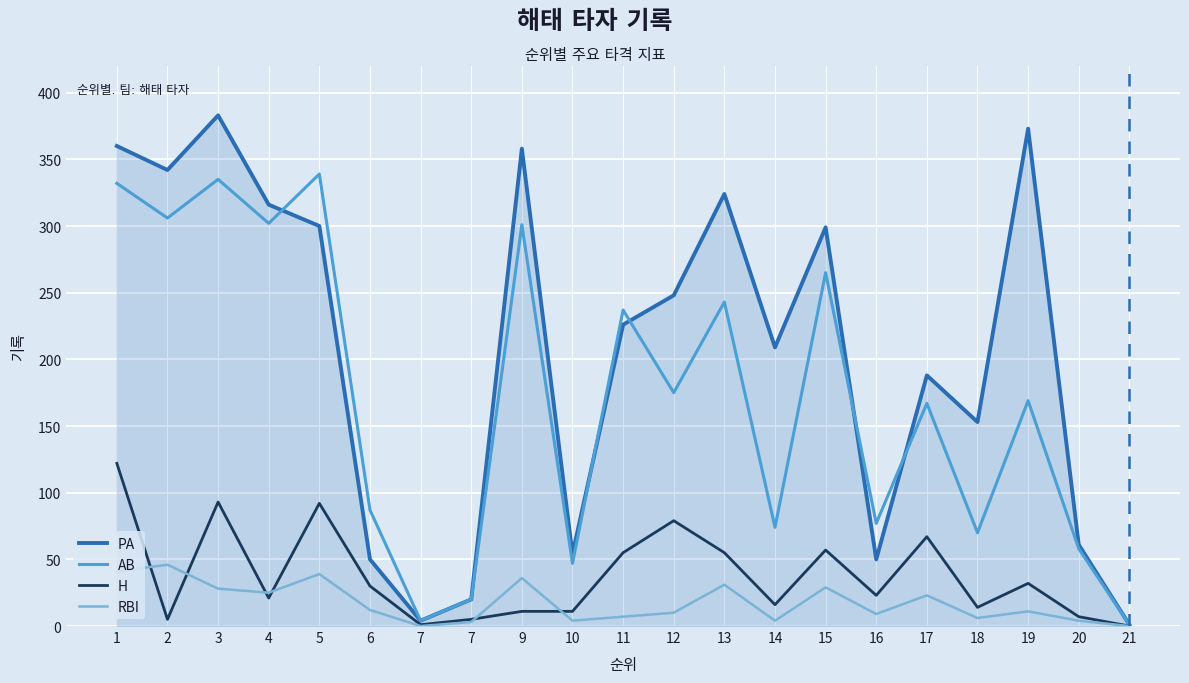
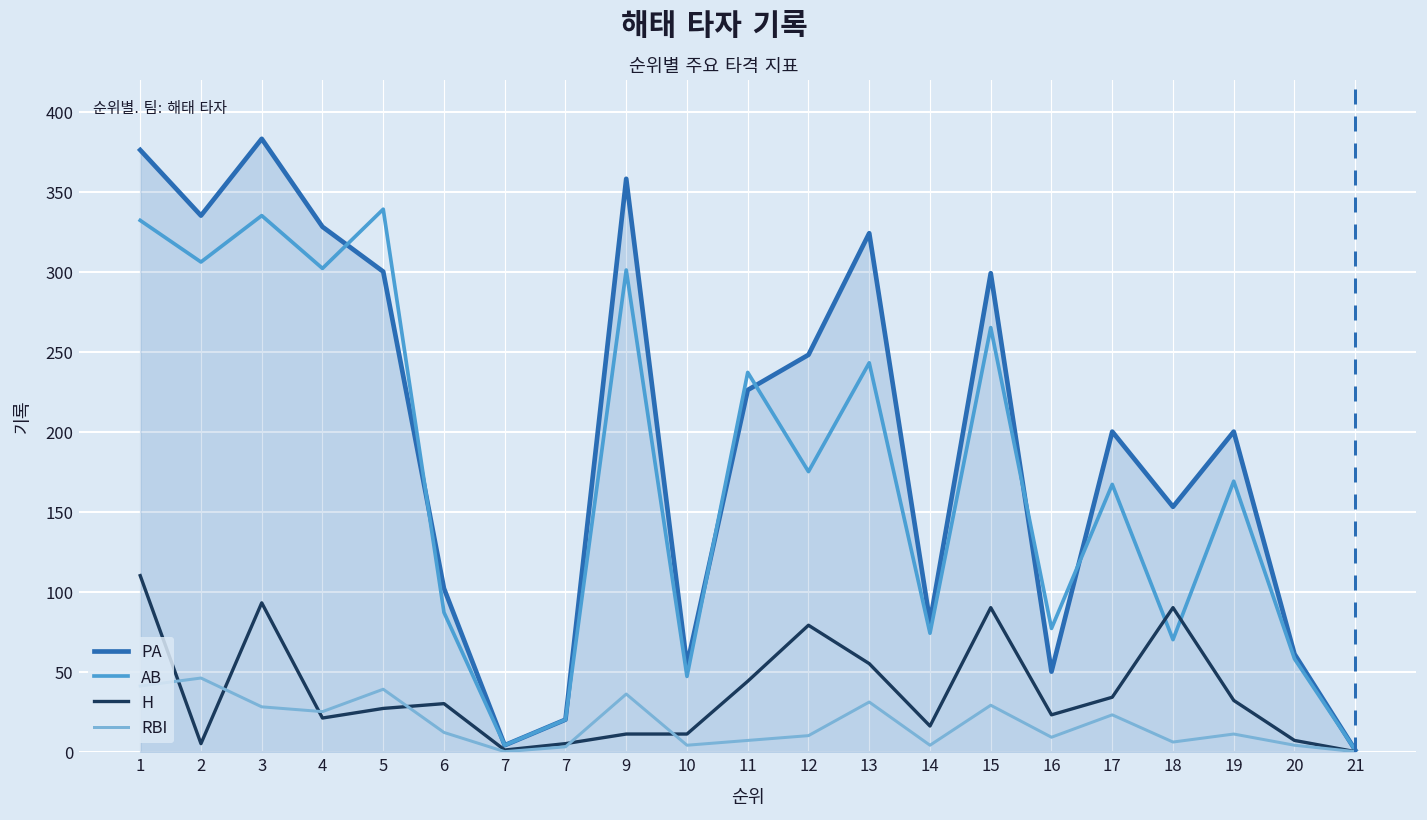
  {
    "PA": {
-     "1": 360,
-     "2": 342,
+     "1": 376,
+     "2": 335,
      "3": 383,
-     "4": 316,
+     "4": 328,
      "5": 300,
-     "6": 50,
+     "6": 102,
      "9": 358,
      "10": 54,
      "11": 226,
      "12": 248,
      "13": 324,
-     "14": 209,
+     "14": 81,
      "15": 299,
      "16": 50,
-     "17": 188,
+     "17": 200,
      "18": 153,
-     "19": 373,
+     "19": 200,
      "20": 61
    },
    "H": {
-     "1": 122,
+     "1": 110,
      "2": 5,
      "3": 93,
      "4": 21,
-     "5": 92,
+     "5": 27,
      "6": 30,
      "9": 11,
      "10": 11,
-     "11": 55,
+     "11": 44,
      "12": 79,
      "13": 55,
      "14": 16,
-     "15": 57,
+     "15": 90,
      "16": 23,
-     "17": 67,
-     "18": 14,
+     "17": 34,
+     "18": 90,
      "19": 32,
      "20": 7
    }
  }
